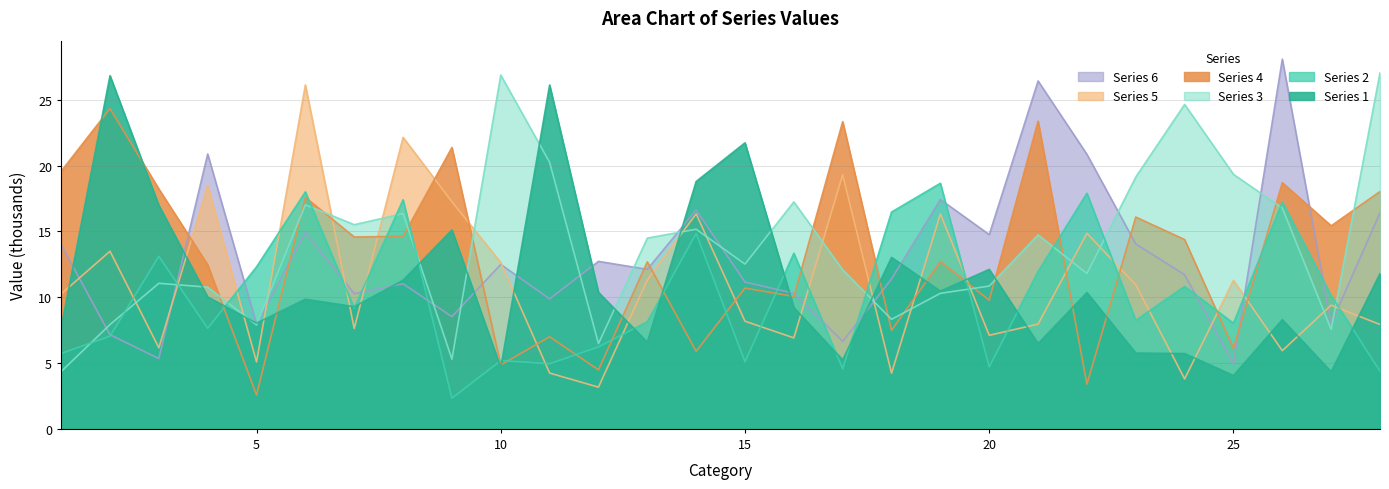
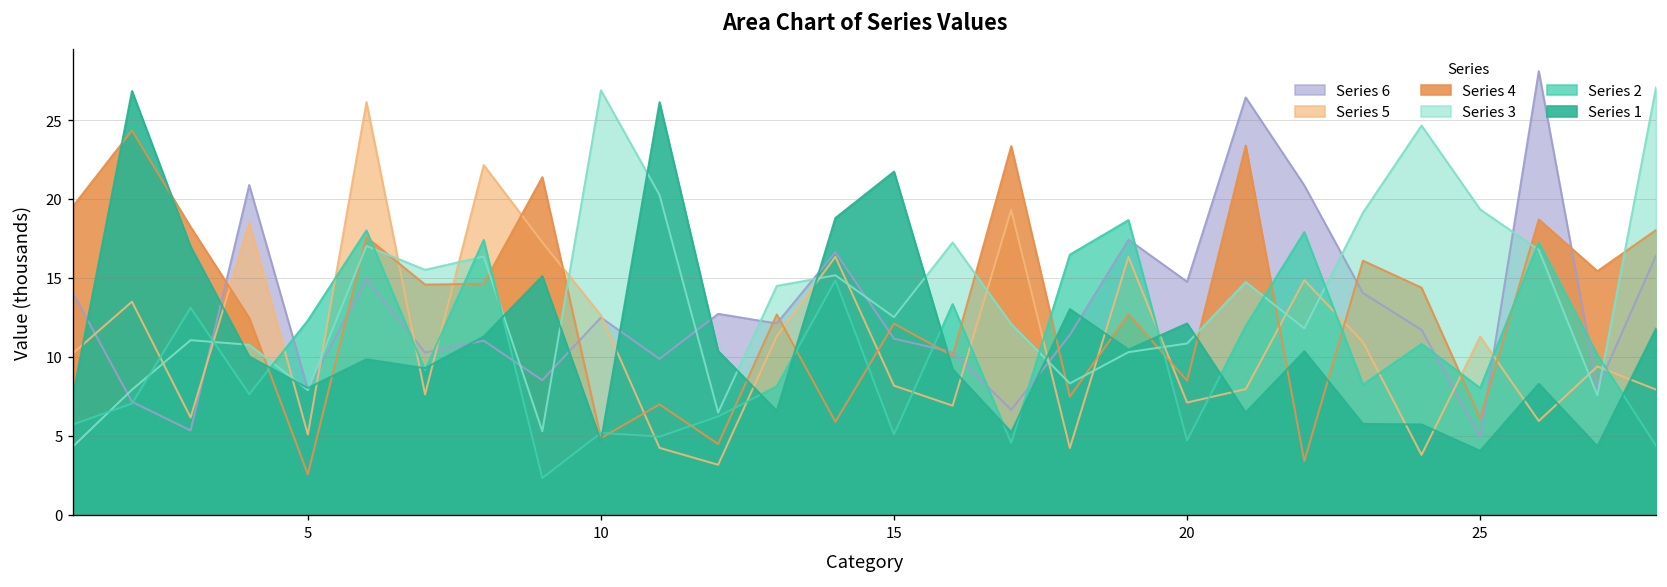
  {
    "Series 6": {
      "15": 11.2,
      "20": 14.8,
      "25": 4.9
    },
    "Series 5": {
      "5": 5.1,
      "15": 8.2,
      "20": 7.1,
      "25": 11.3
    },
    "Series 4": {
      "5": 2.6,
      "10": 4.9,
-     "15": 10.7,
-     "20": 9.8,
+     "15": 12.1,
+     "20": 8.5,
      "25": 6.1
    },
    "Series 3": {
      "10": 26.9,
      "15": 12.5,
      "20": 10.8,
      "25": 19.3
    }
  }
